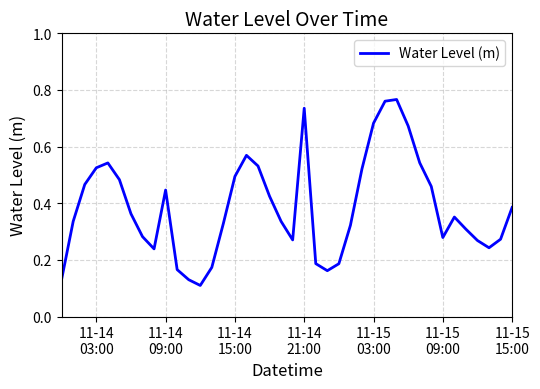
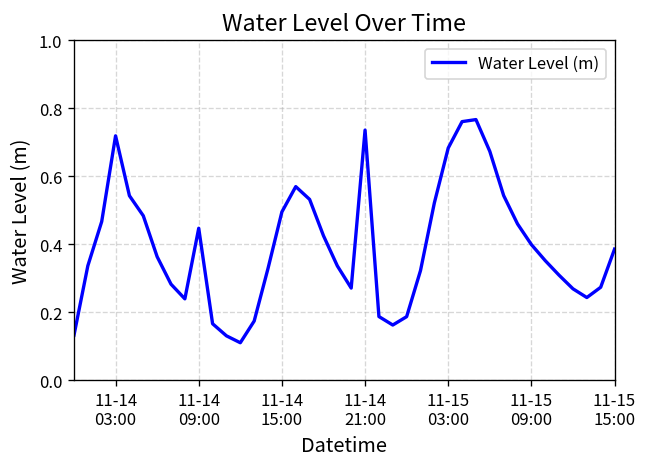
  {
-   "11-14 03:00": 0.53,
+   "11-14 03:00": 0.72,
    "11-14 09:00": 0.45,
    "11-14 15:00": 0.49,
    "11-14 21:00": 0.74,
    "11-15 03:00": 0.68,
-   "11-15 09:00": 0.28,
+   "11-15 09:00": 0.40,
    "11-15 15:00": 0.39
  }
